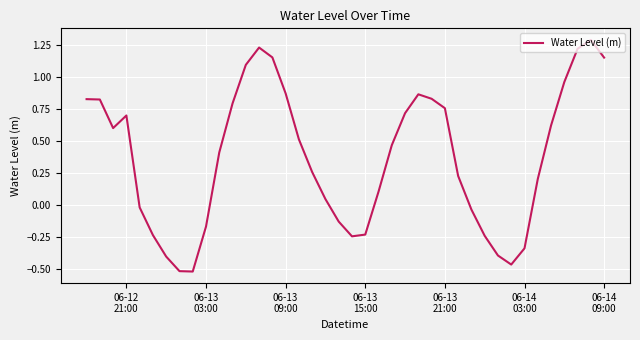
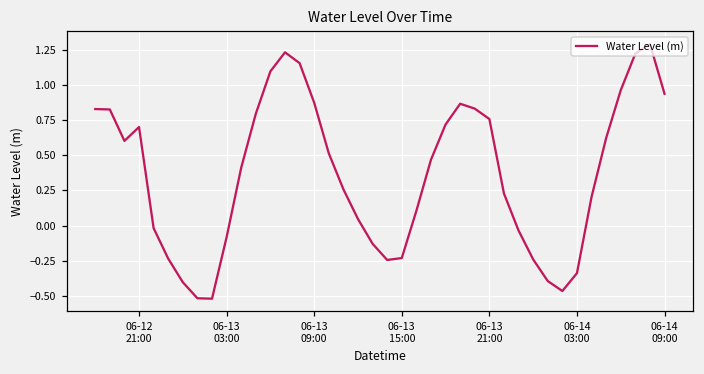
  {
    "06-12 21:00": 0.70,
-   "06-13 03:00": -0.17,
+   "06-13 03:00": -0.08,
    "06-13 09:00": 0.87,
    "06-13 15:00": -0.23,
    "06-13 21:00": 0.76,
    "06-14 03:00": -0.34,
-   "06-14 09:00": 1.15
+   "06-14 09:00": 0.94
  }
